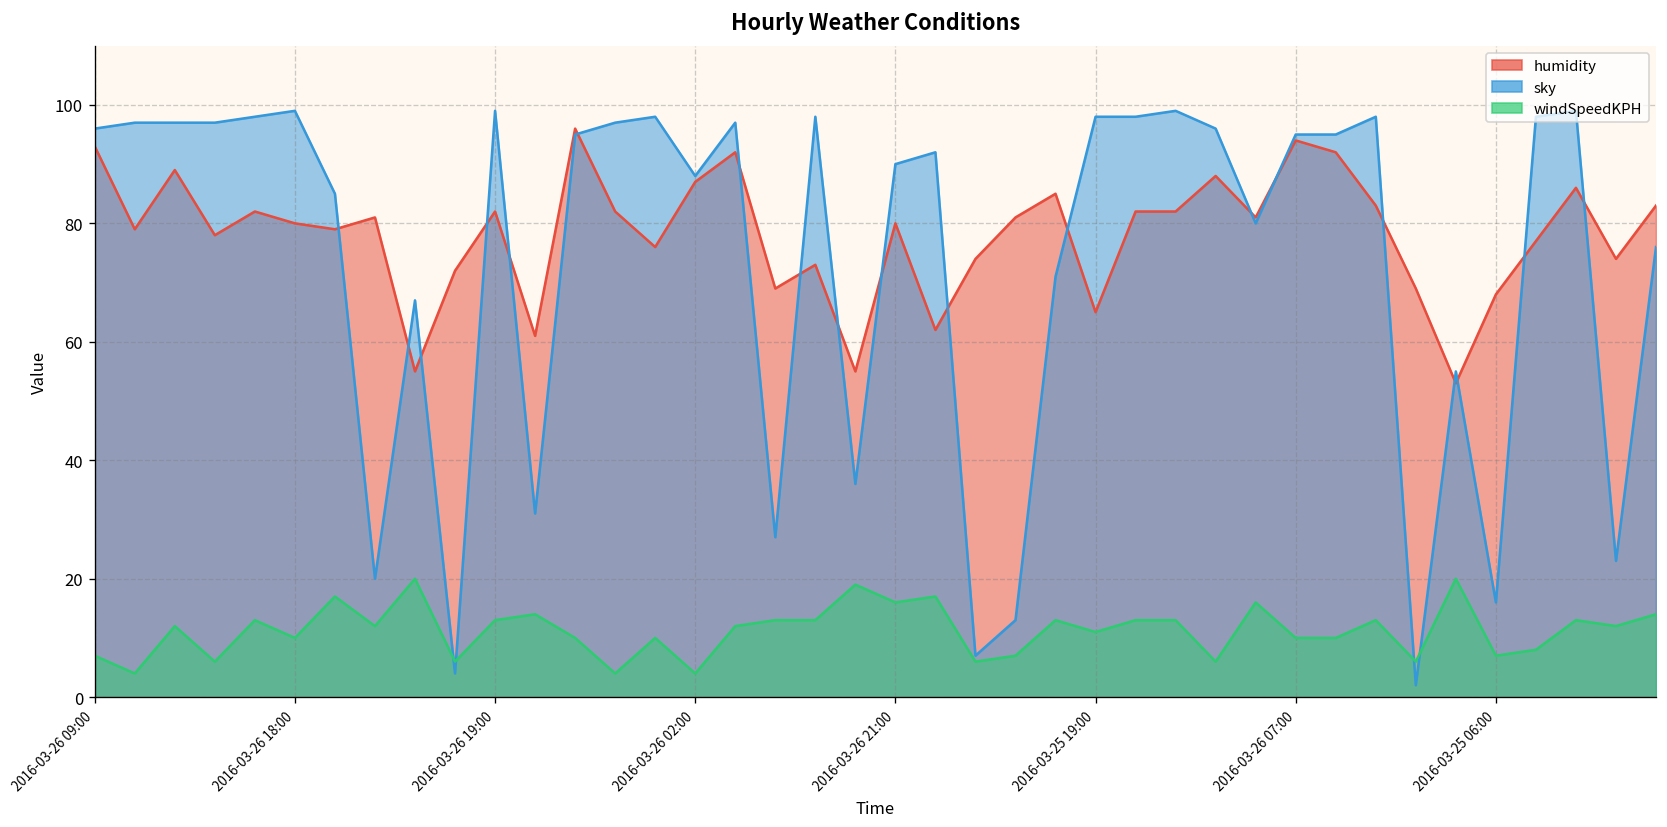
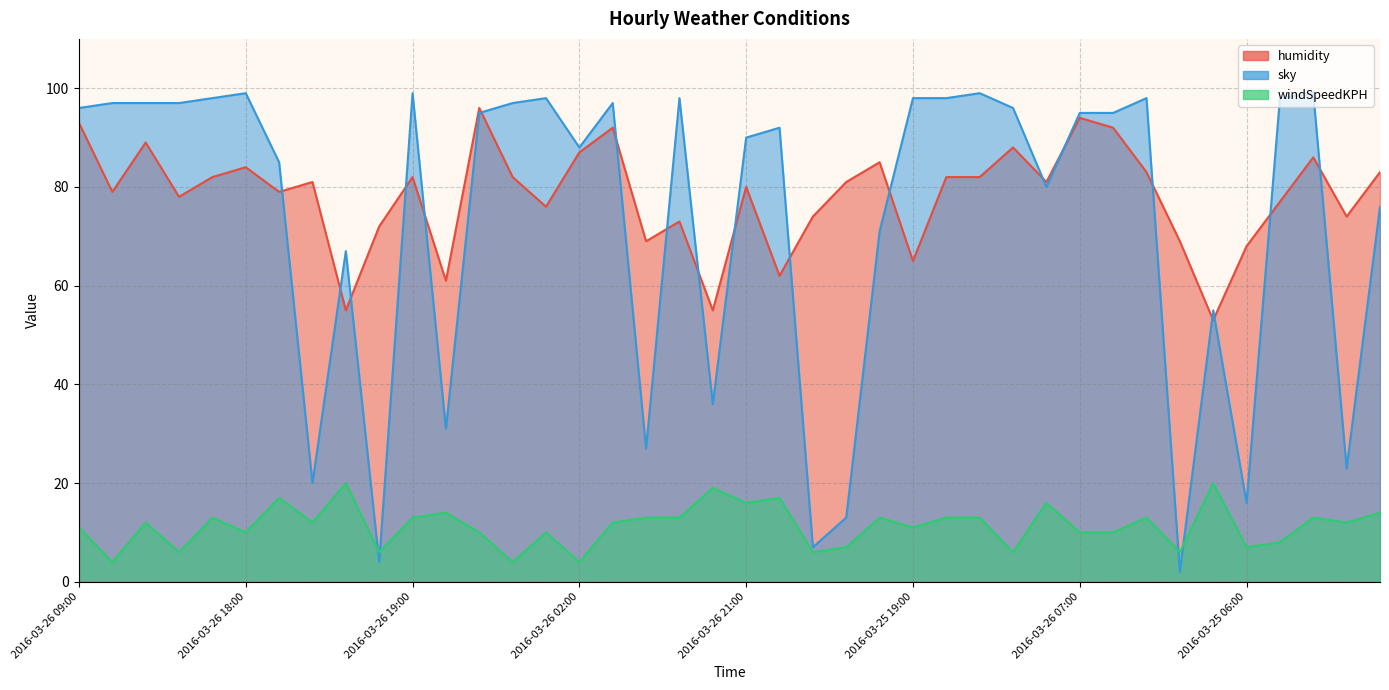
  {
    "humidity": {
      "2016-03-26 09:00": 93,
-     "2016-03-26 18:00": 80,
+     "2016-03-26 18:00": 84,
      "2016-03-26 19:00": 82,
      "2016-03-26 02:00": 87,
      "2016-03-26 21:00": 80,
      "2016-03-25 19:00": 65,
      "2016-03-26 07:00": 94,
      "2016-03-25 06:00": 68
    },
    "sky": {
      "2016-03-26 09:00": 96,
      "2016-03-26 18:00": 99,
      "2016-03-26 19:00": 99,
      "2016-03-26 02:00": 88,
      "2016-03-26 21:00": 90,
      "2016-03-25 19:00": 98,
      "2016-03-26 07:00": 95,
      "2016-03-25 06:00": 16
    },
    "windSpeedKPH": {
-     "2016-03-26 09:00": 7,
+     "2016-03-26 09:00": 11,
      "2016-03-26 18:00": 10,
      "2016-03-26 19:00": 13,
      "2016-03-26 02:00": 4,
      "2016-03-26 21:00": 16,
      "2016-03-25 19:00": 11,
      "2016-03-26 07:00": 10,
      "2016-03-25 06:00": 7
    }
  }
